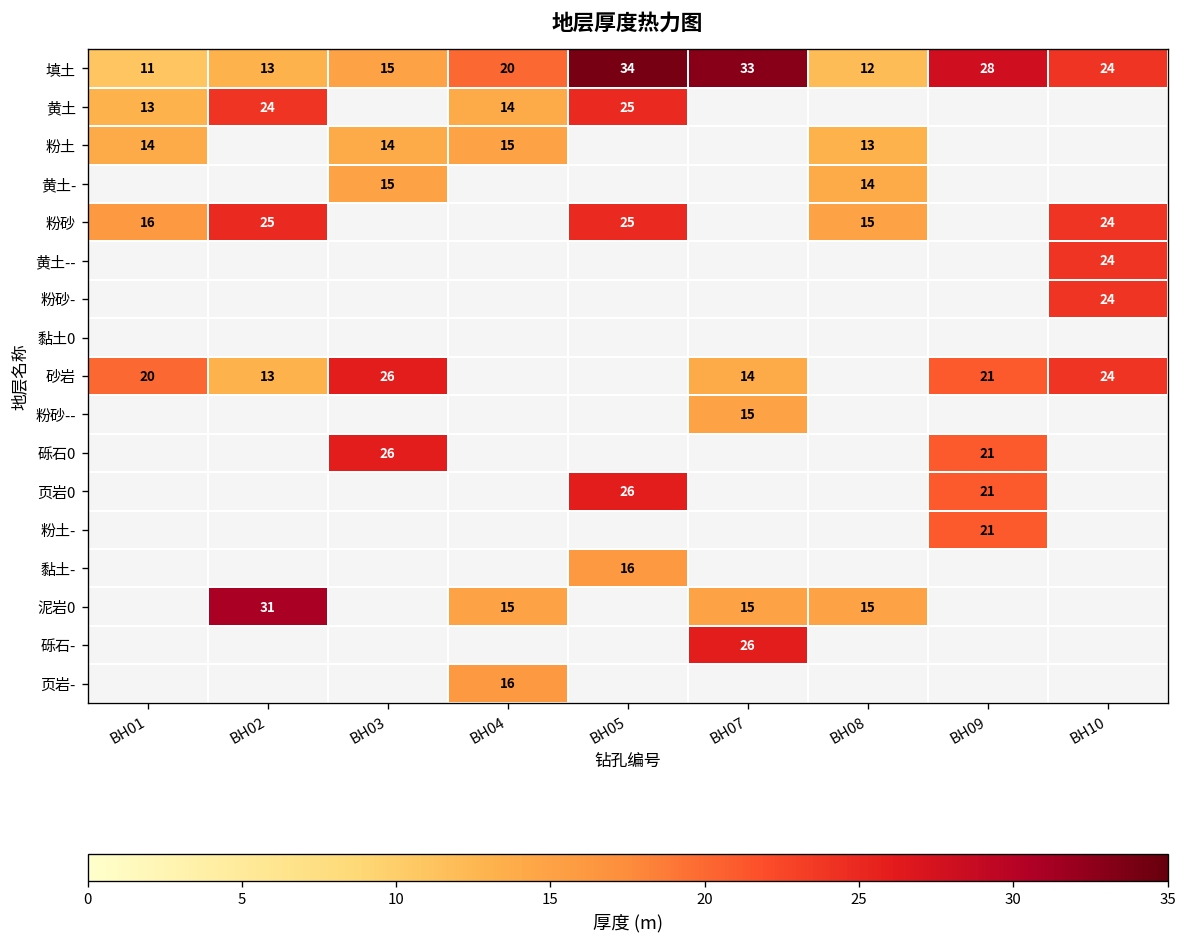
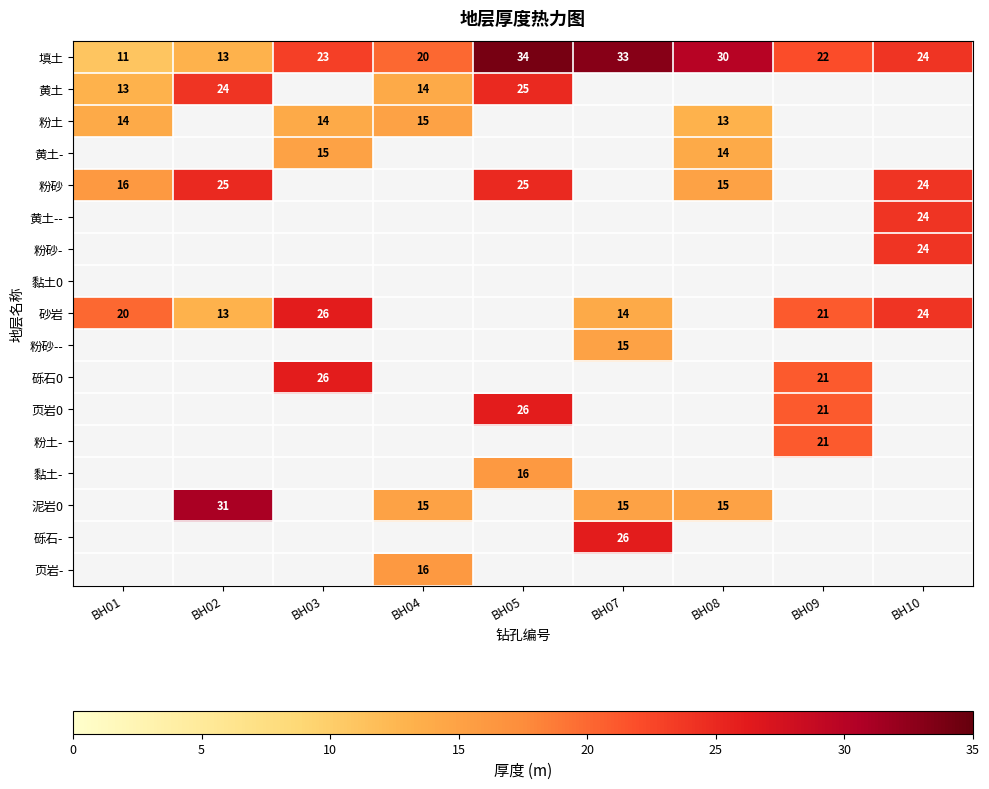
  {
    "填土": {
      "BH01": 11,
      "BH02": 13,
-     "BH03": 15,
+     "BH03": 23,
      "BH04": 20,
      "BH05": 34,
      "BH07": 33,
-     "BH08": 12,
-     "BH09": 28,
+     "BH08": 30,
+     "BH09": 22,
      "BH10": 24
    },
    "黄土": {
      "BH01": 13,
      "BH02": 24,
      "BH04": 14,
      "BH05": 25
    },
    "粉土": {
      "BH01": 14,
      "BH03": 14,
      "BH04": 15,
      "BH08": 13
    },
    "黄土-": {
      "BH03": 15,
      "BH08": 14
    },
    "粉砂": {
      "BH01": 16,
      "BH02": 25,
      "BH05": 25,
      "BH08": 15,
      "BH10": 24
    },
    "黄土--": {
      "BH10": 24
    },
    "粉砂-": {
      "BH10": 24
    },
    "砂岩": {
      "BH01": 20,
      "BH02": 13,
      "BH03": 26,
      "BH07": 14,
      "BH09": 21,
      "BH10": 24
    },
    "粉砂--": {
      "BH07": 15
    },
    "砾石0": {
      "BH03": 26,
      "BH09": 21
    },
    "页岩0": {
      "BH05": 26,
      "BH09": 21
    },
    "粉土-": {
      "BH09": 21
    },
    "黏土-": {
      "BH05": 16
    },
    "泥岩0": {
      "BH02": 31,
      "BH04": 15,
      "BH07": 15,
      "BH08": 15
    },
    "砾石-": {
      "BH07": 26
    },
    "页岩-": {
      "BH04": 16
    }
  }
